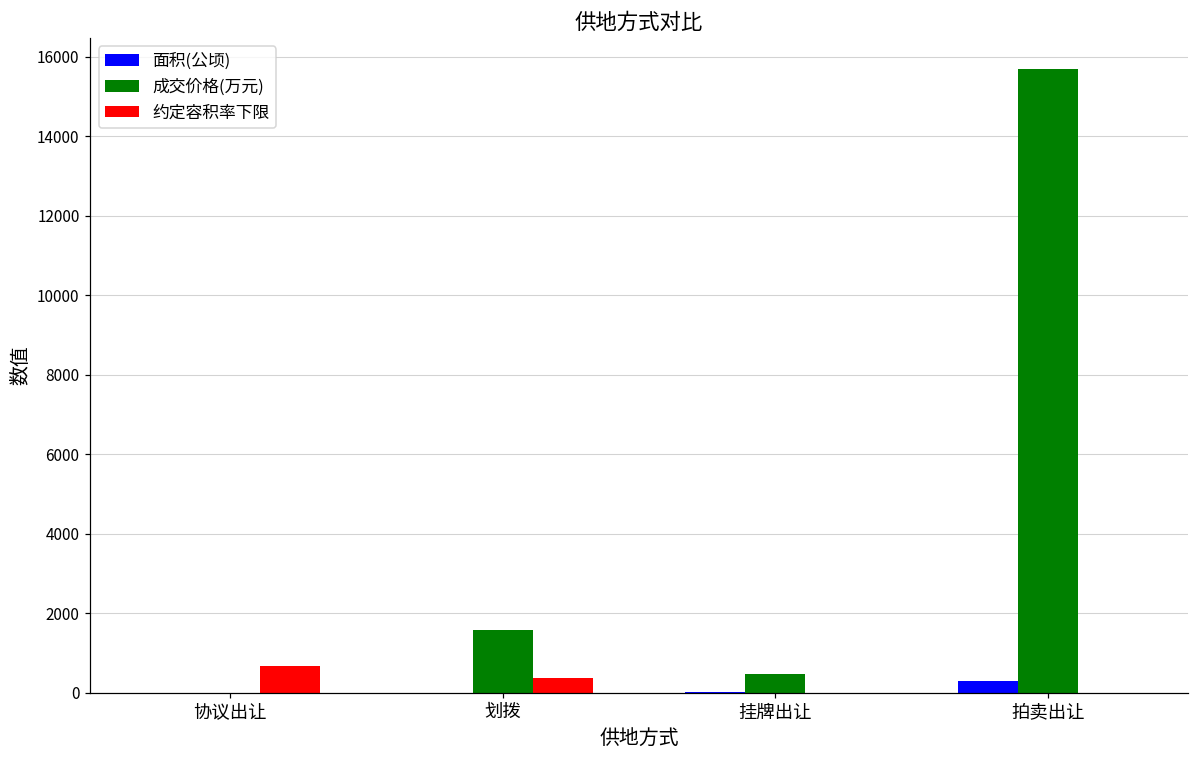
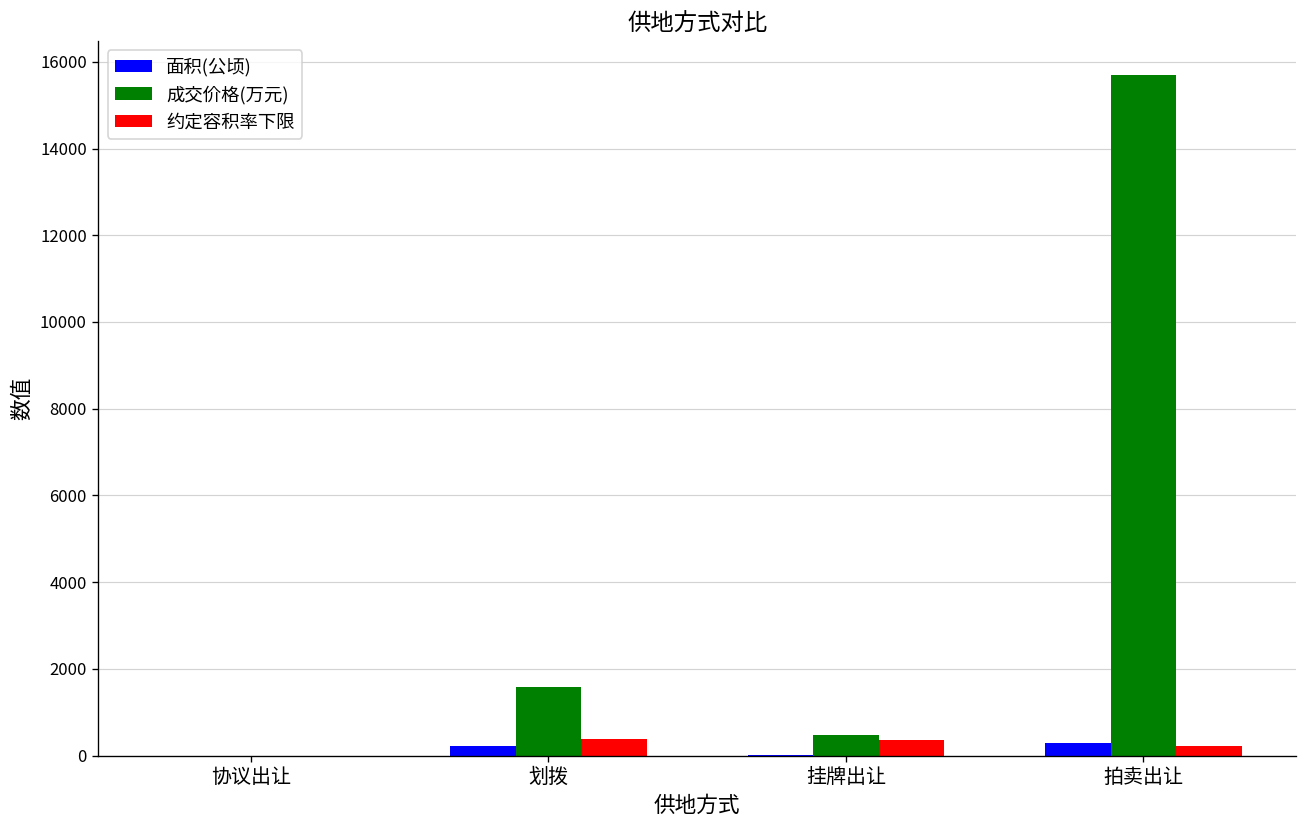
  {
    "面积(公顷)": {
-     "划拨": 0,
+     "划拨": 200,
      "拍卖出让": 300
    },
    "成交价格(万元)": {
      "划拨": 1600,
      "挂牌出让": 500,
      "拍卖出让": 15700
    },
    "约定容积率下限": {
-     "协议出让": 700,
+     "协议出让": 0,
      "划拨": 400,
-     "挂牌出让": 0,
-     "拍卖出让": 0
+     "挂牌出让": 400,
+     "拍卖出让": 200
    }
  }
